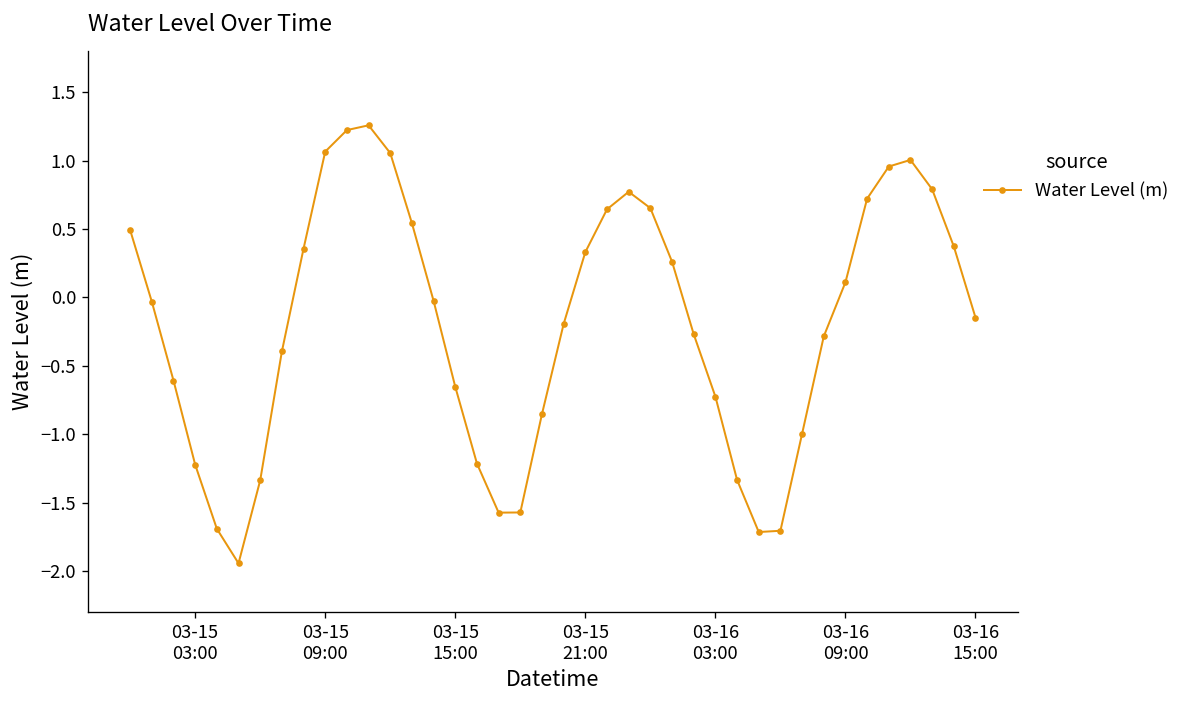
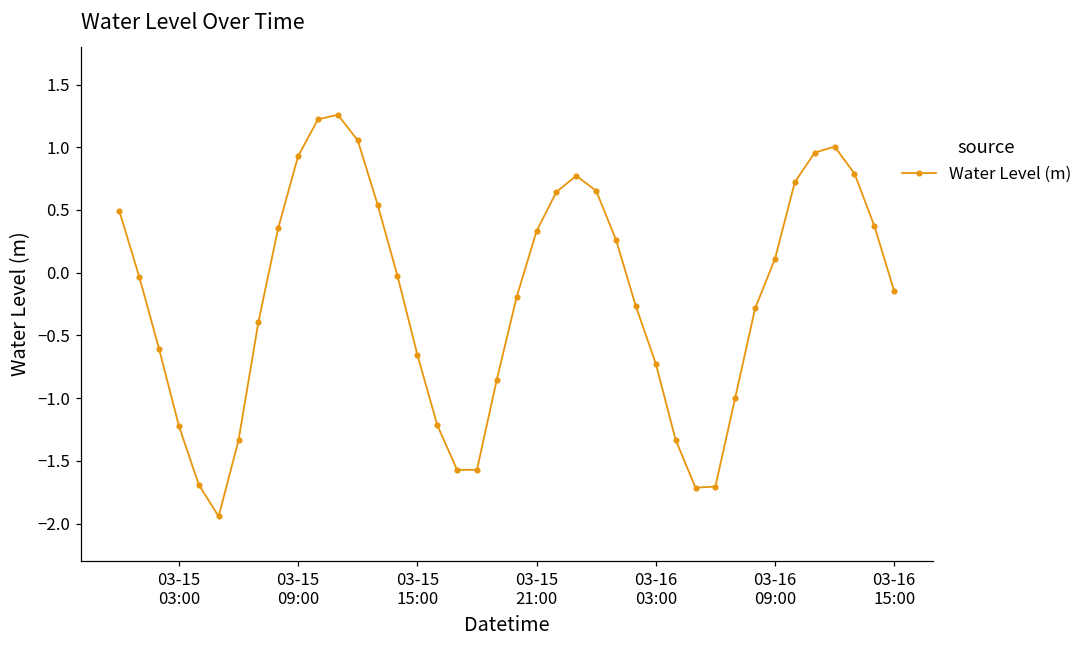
  {
    "03-15 03:00": -1.22,
-   "03-15 09:00": 1.07,
+   "03-15 09:00": 0.93,
    "03-15 15:00": -0.65,
    "03-15 21:00": 0.33,
    "03-16 03:00": -0.72,
    "03-16 09:00": 0.11,
    "03-16 15:00": -0.15
  }
